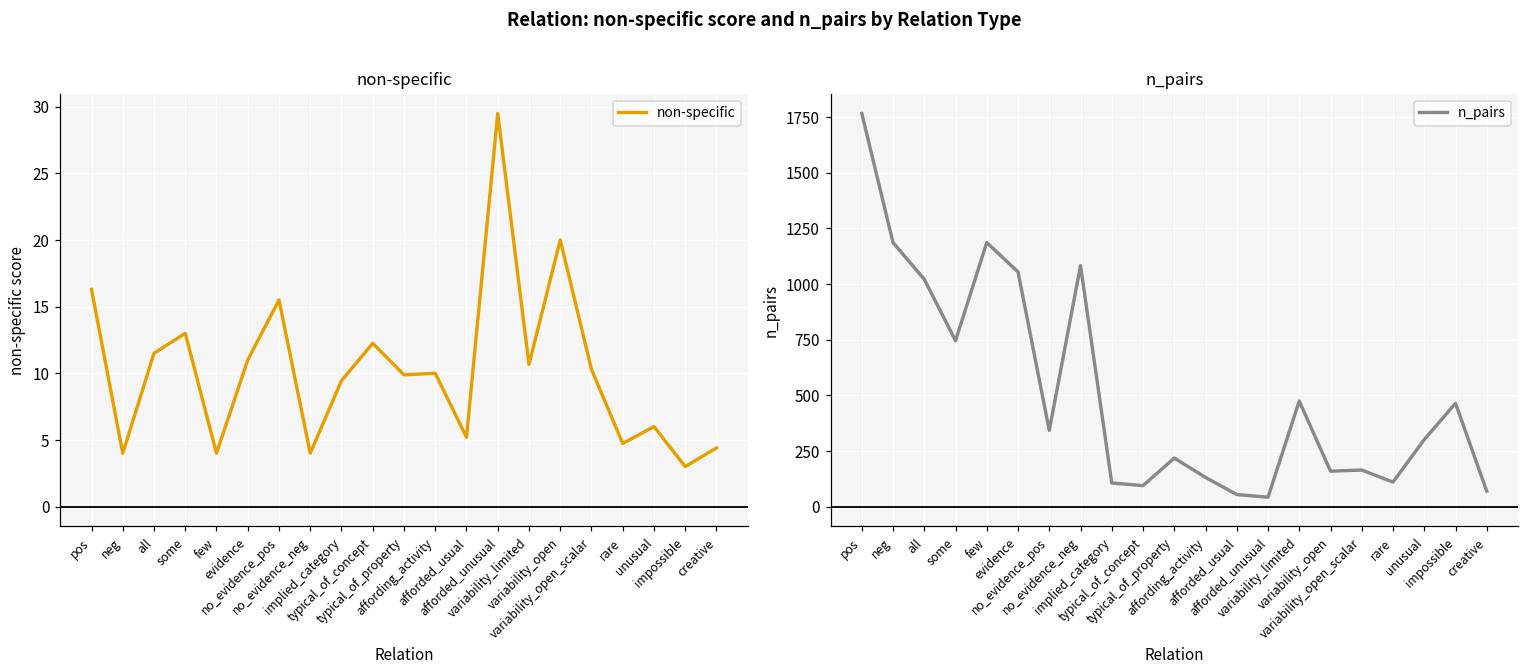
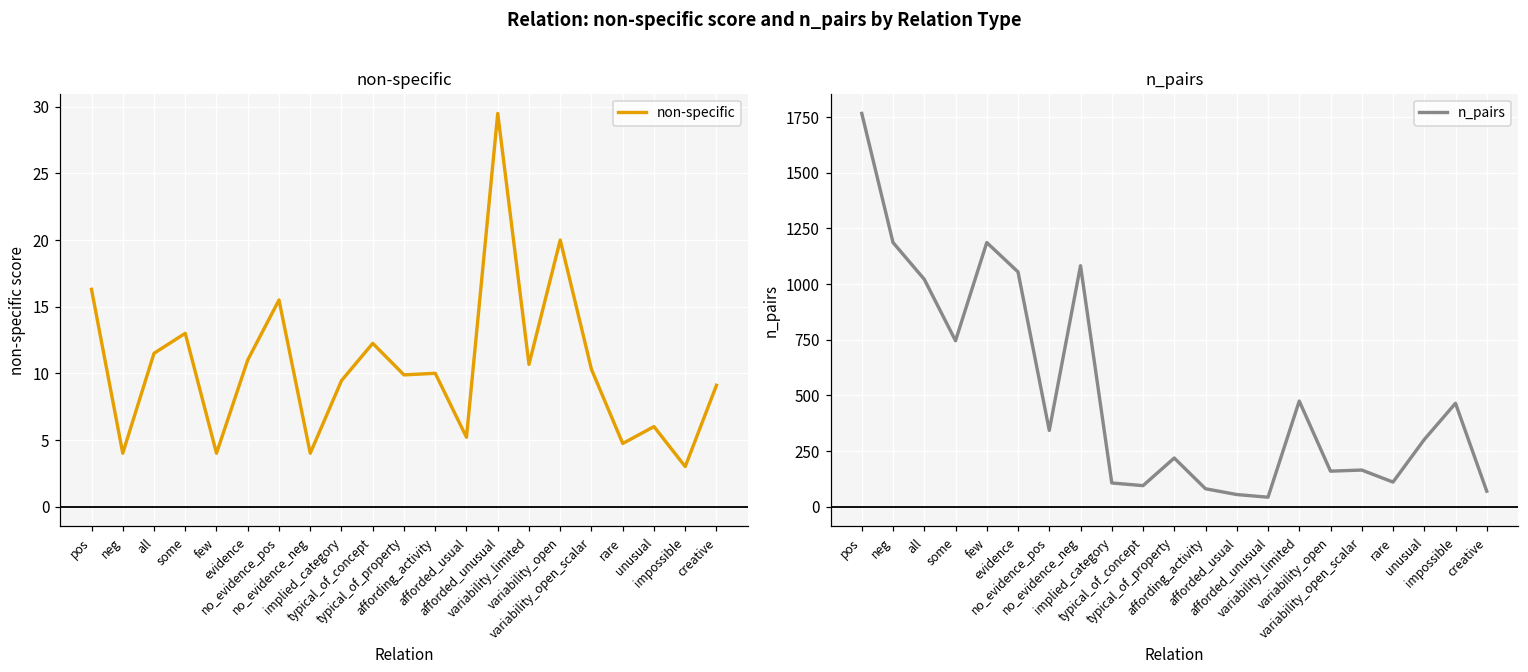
  {
    "non-specific": {
      "pos": 16.3,
      "neg": 4.0,
      "all": 11.5,
      "some": 13.0,
      "few": 4.0,
      "evidence": 11.0,
      "no_evidence_pos": 15.5,
      "no_evidence_neg": 4.0,
      "implied_category": 9.5,
      "typical_of_concept": 12.3,
      "typical_of_property": 9.9,
      "affording_activity": 10.0,
      "afforded_usual": 5.2,
      "afforded_unusual": 29.5,
      "variability_limited": 10.7,
      "variability_open": 20.0,
      "variability_open_scalar": 10.3,
      "rare": 4.7,
      "unusual": 6.0,
      "impossible": 3.0,
-     "creative": 4.4
+     "creative": 9.1
    },
    "n_pairs": {
      "pos": 1770,
      "neg": 1190,
      "all": 1020,
      "some": 750,
      "few": 1190,
      "evidence": 1050,
      "no_evidence_pos": 340,
      "no_evidence_neg": 1080,
      "implied_category": 110,
      "typical_of_concept": 90,
      "typical_of_property": 220,
-     "affording_activity": 130,
+     "affording_activity": 80,
      "afforded_usual": 50,
      "afforded_unusual": 40,
      "variability_limited": 470,
      "variability_open": 160,
      "variability_open_scalar": 160,
      "rare": 110,
      "unusual": 300,
      "impossible": 460,
      "creative": 70
    }
  }
